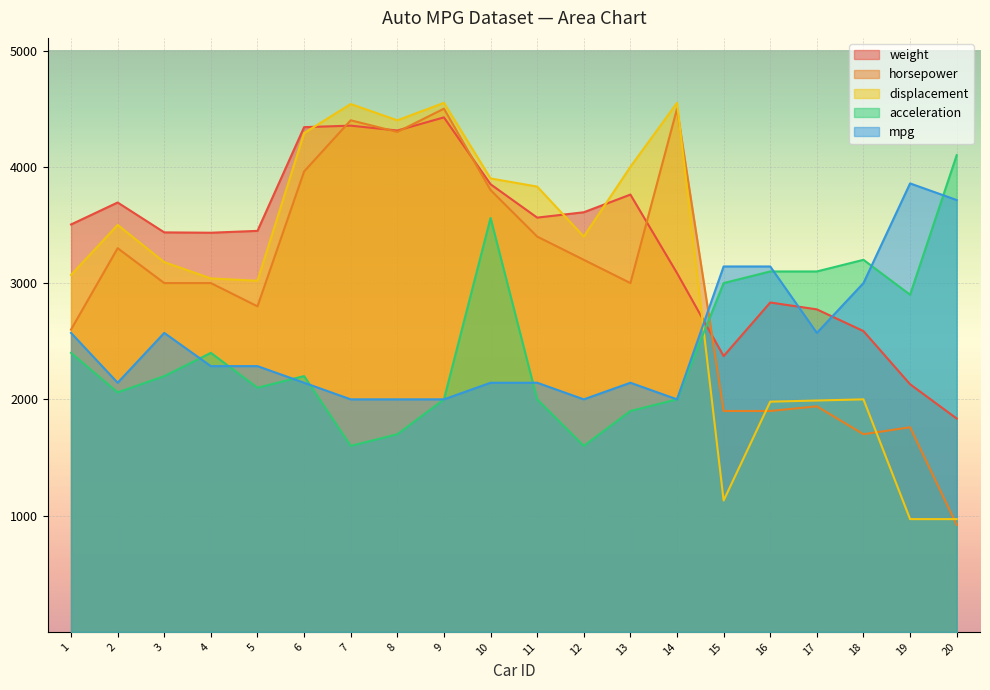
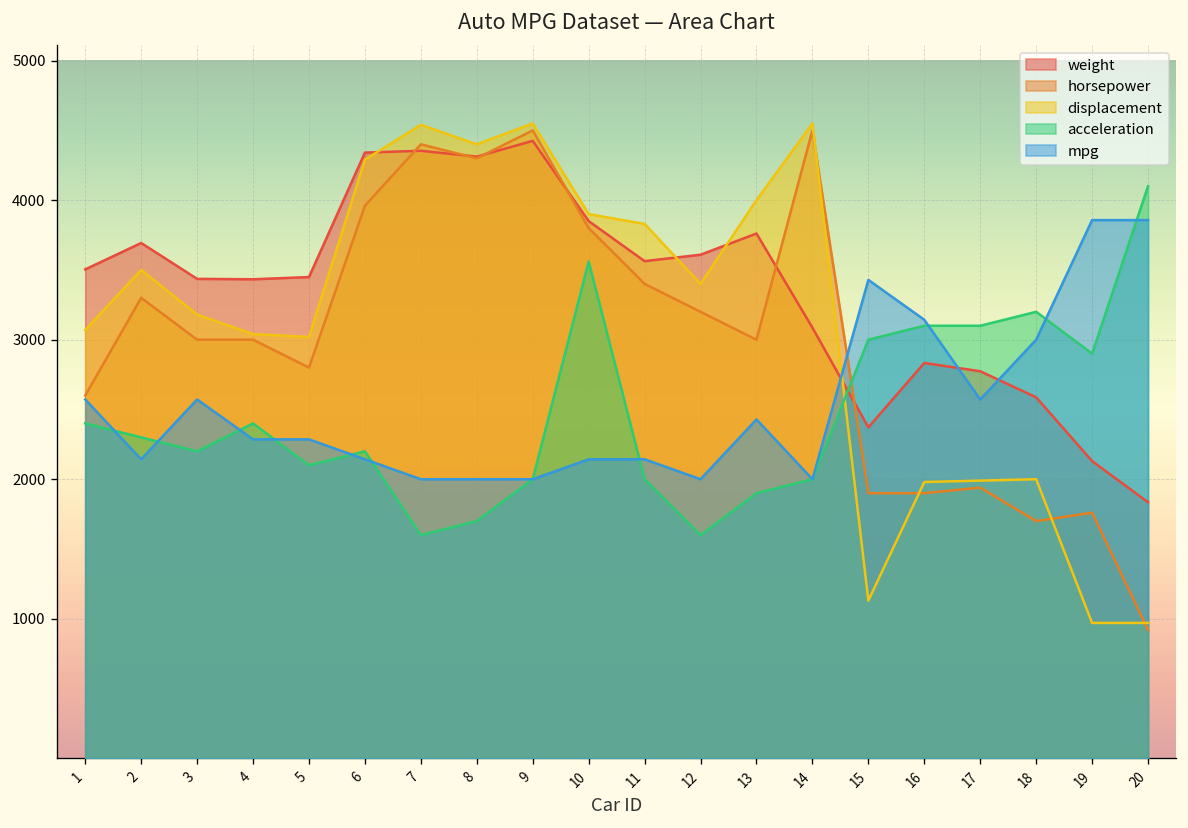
  {
    "acceleration": {
      "1": 2400,
-     "2": 2060,
+     "2": 2300,
      "3": 2200,
      "4": 2400,
      "5": 2100,
      "6": 2200,
      "7": 1600,
      "8": 1700,
      "10": 3560,
      "11": 2000,
      "12": 1600,
      "13": 1900,
      "15": 3000,
      "16": 3100,
      "17": 3100,
      "18": 3200,
      "19": 2900,
      "20": 4100
    },
    "mpg": {
      "1": 2570,
      "2": 2140,
      "3": 2570,
      "4": 2290,
      "5": 2290,
      "6": 2140,
      "7": 2000,
      "8": 2000,
      "10": 2140,
      "11": 2140,
      "12": 2000,
-     "13": 2140,
-     "15": 3140,
+     "13": 2430,
+     "15": 3430,
      "16": 3140,
      "17": 2570,
      "18": 3000,
      "19": 3860,
-     "20": 3710
+     "20": 3860
    }
  }
